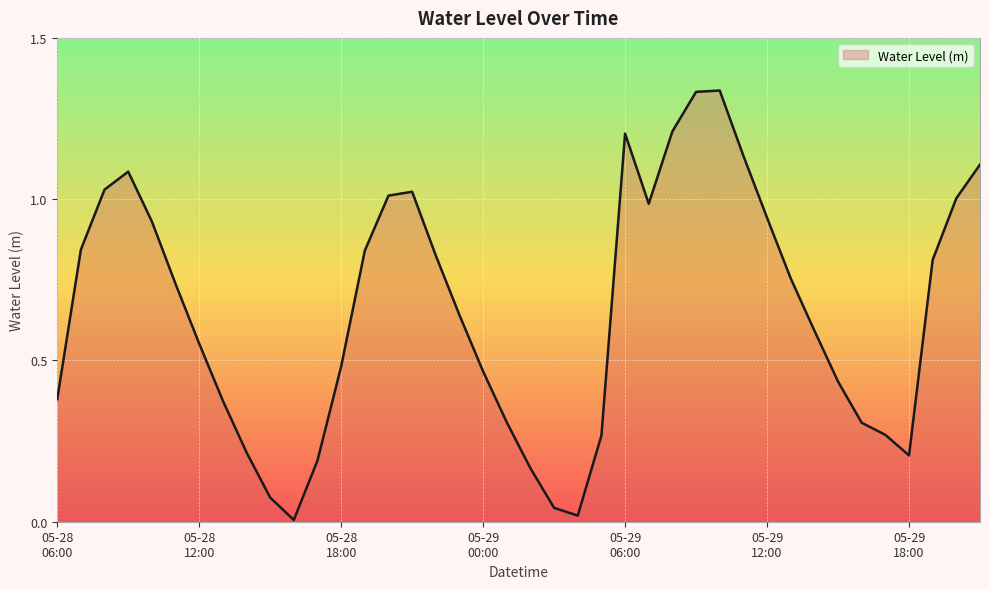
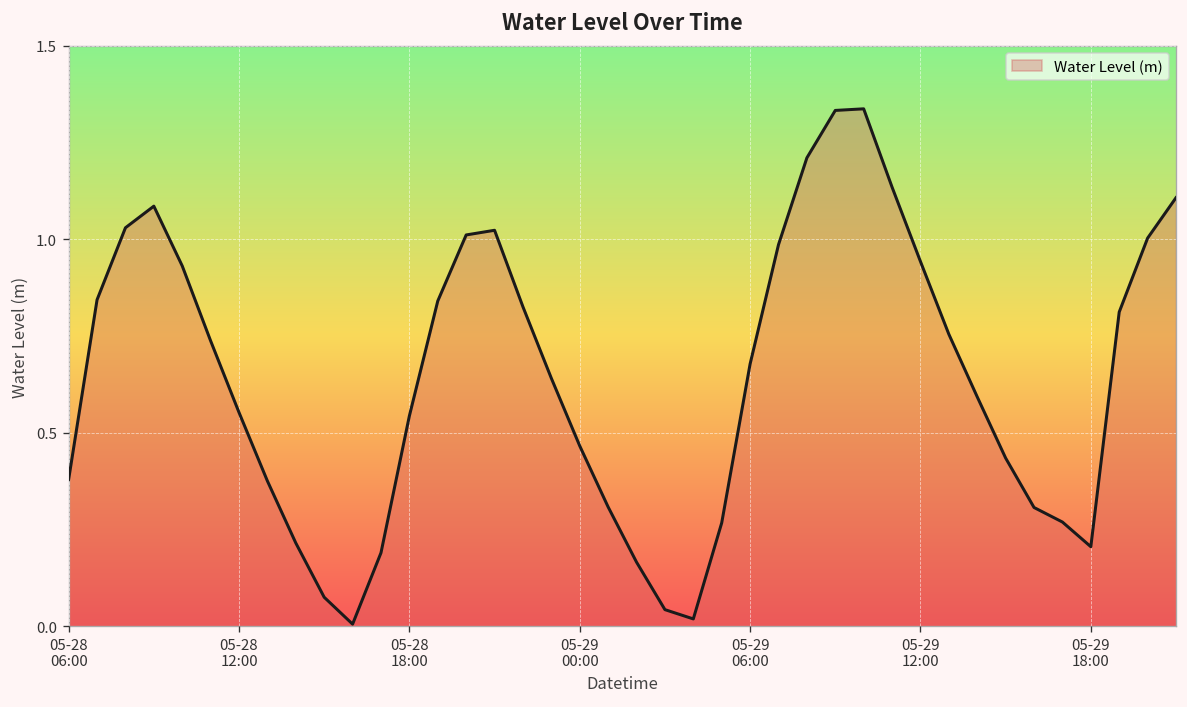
  {
    "05-28 06:00": 0.38,
    "05-28 12:00": 0.55,
-   "05-28 18:00": 0.48,
+   "05-28 18:00": 0.54,
    "05-29 00:00": 0.47,
-   "05-29 06:00": 1.20,
+   "05-29 06:00": 0.68,
    "05-29 12:00": 0.94,
    "05-29 18:00": 0.21
  }
